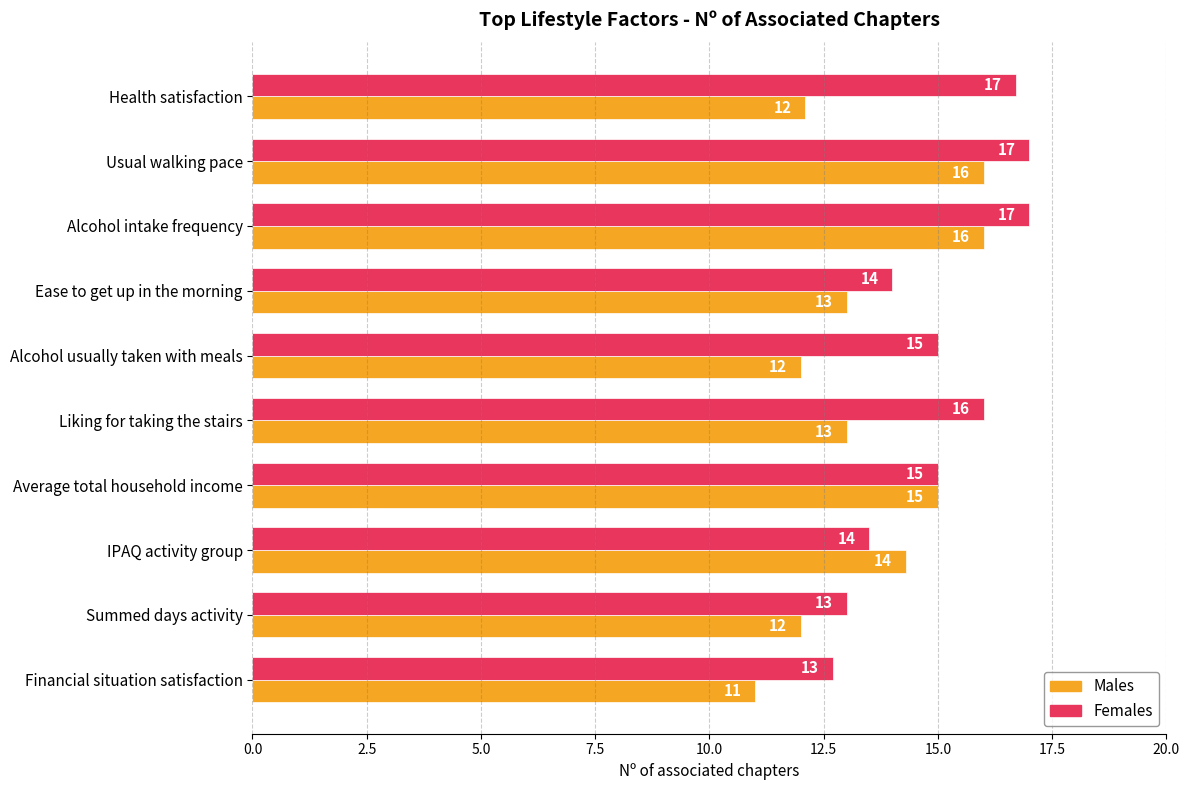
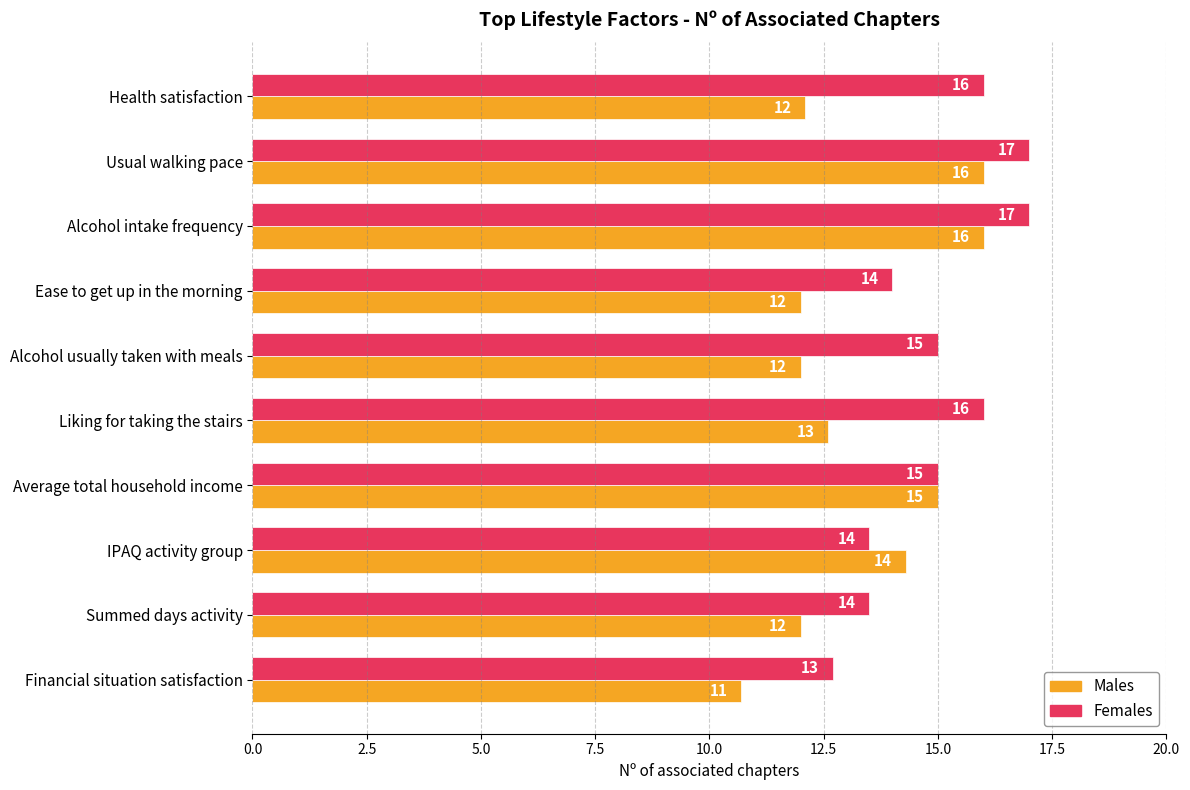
  {
    "Males": {
      "Health satisfaction": 12,
      "Usual walking pace": 16,
      "Alcohol intake frequency": 16,
-     "Ease to get up in the morning": 13,
+     "Ease to get up in the morning": 12,
      "Alcohol usually taken with meals": 12,
-     "Liking for taking the stairs": 13.0,
+     "Liking for taking the stairs": 12.6,
      "Average total household income": 15,
      "IPAQ activity group": 14,
      "Summed days activity": 12,
-     "Financial situation satisfaction": 11.0
+     "Financial situation satisfaction": 10.7
    },
    "Females": {
-     "Health satisfaction": 17,
+     "Health satisfaction": 16,
      "Usual walking pace": 17,
      "Alcohol intake frequency": 17,
      "Ease to get up in the morning": 14,
      "Alcohol usually taken with meals": 15,
      "Liking for taking the stairs": 16,
      "Average total household income": 15,
      "IPAQ activity group": 14,
-     "Summed days activity": 13,
+     "Summed days activity": 14,
      "Financial situation satisfaction": 13
    }
  }
